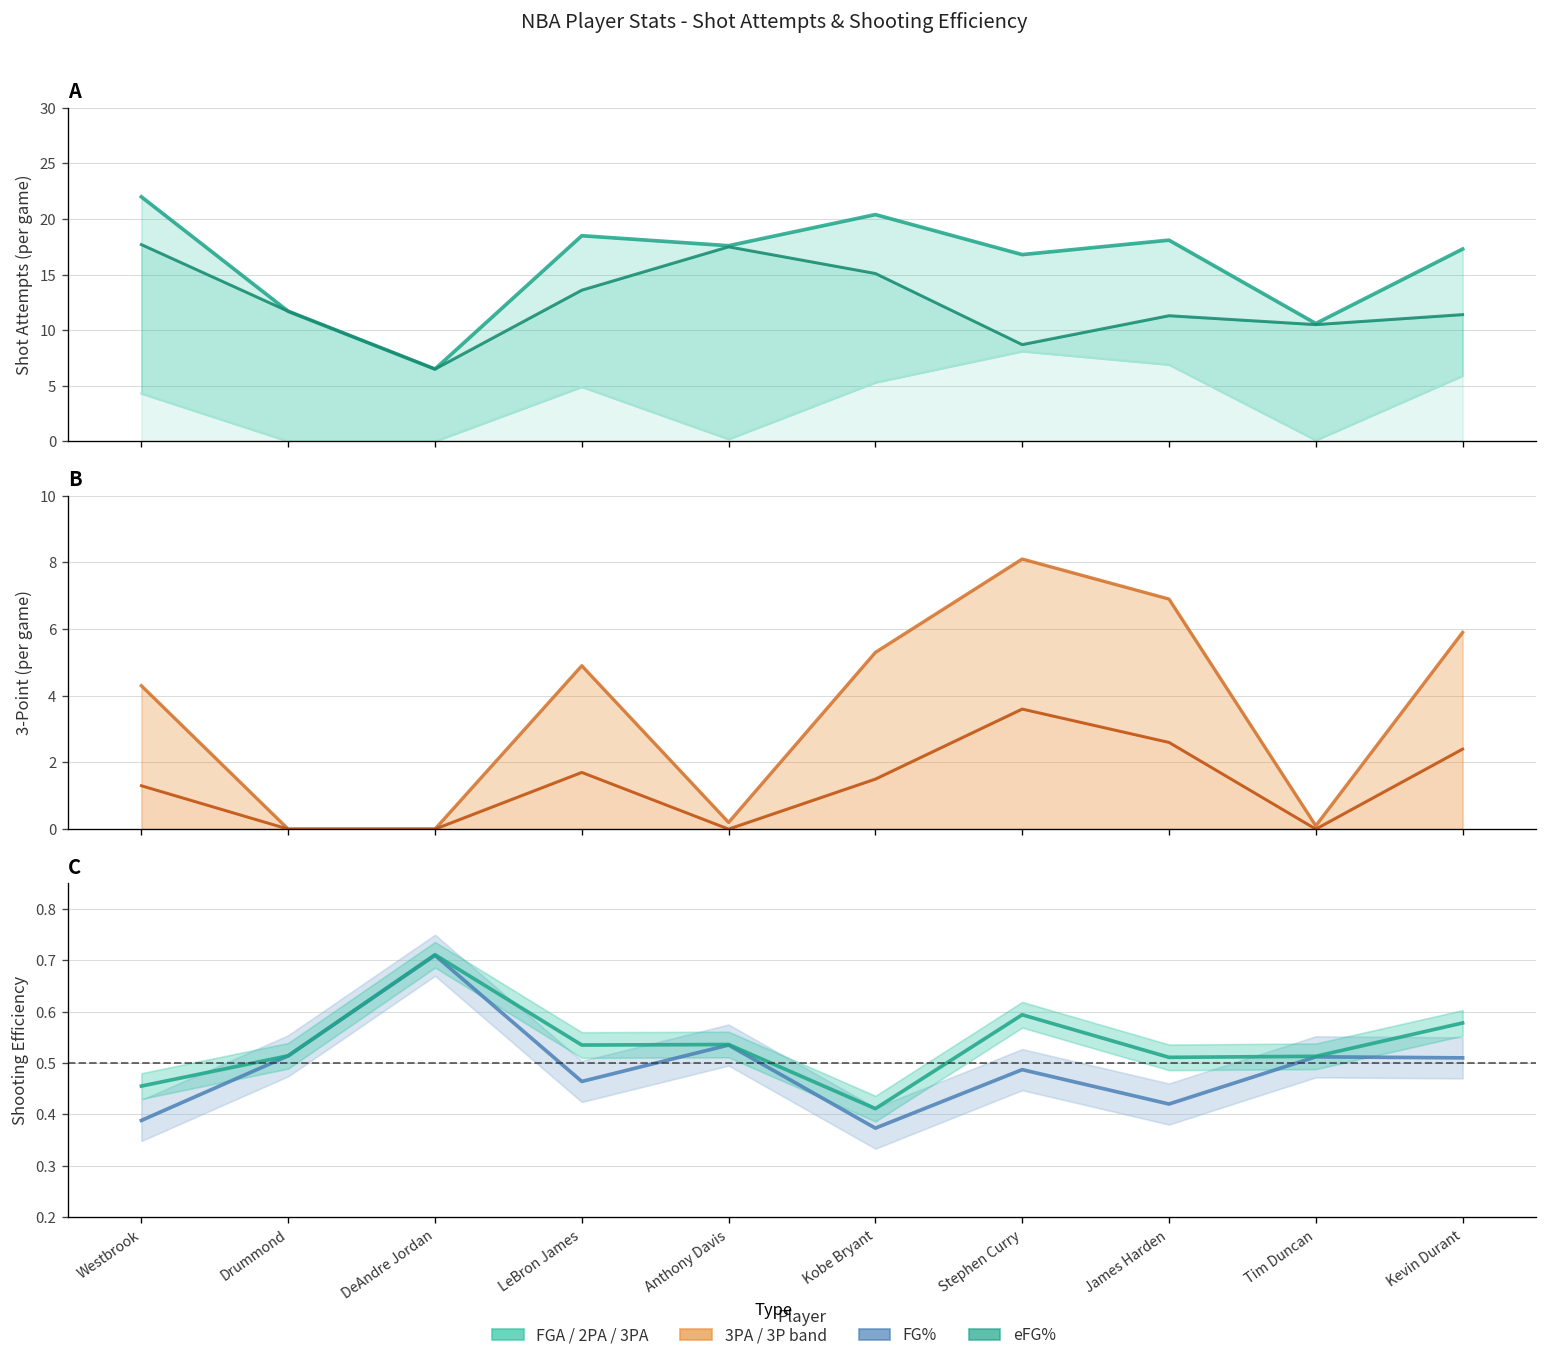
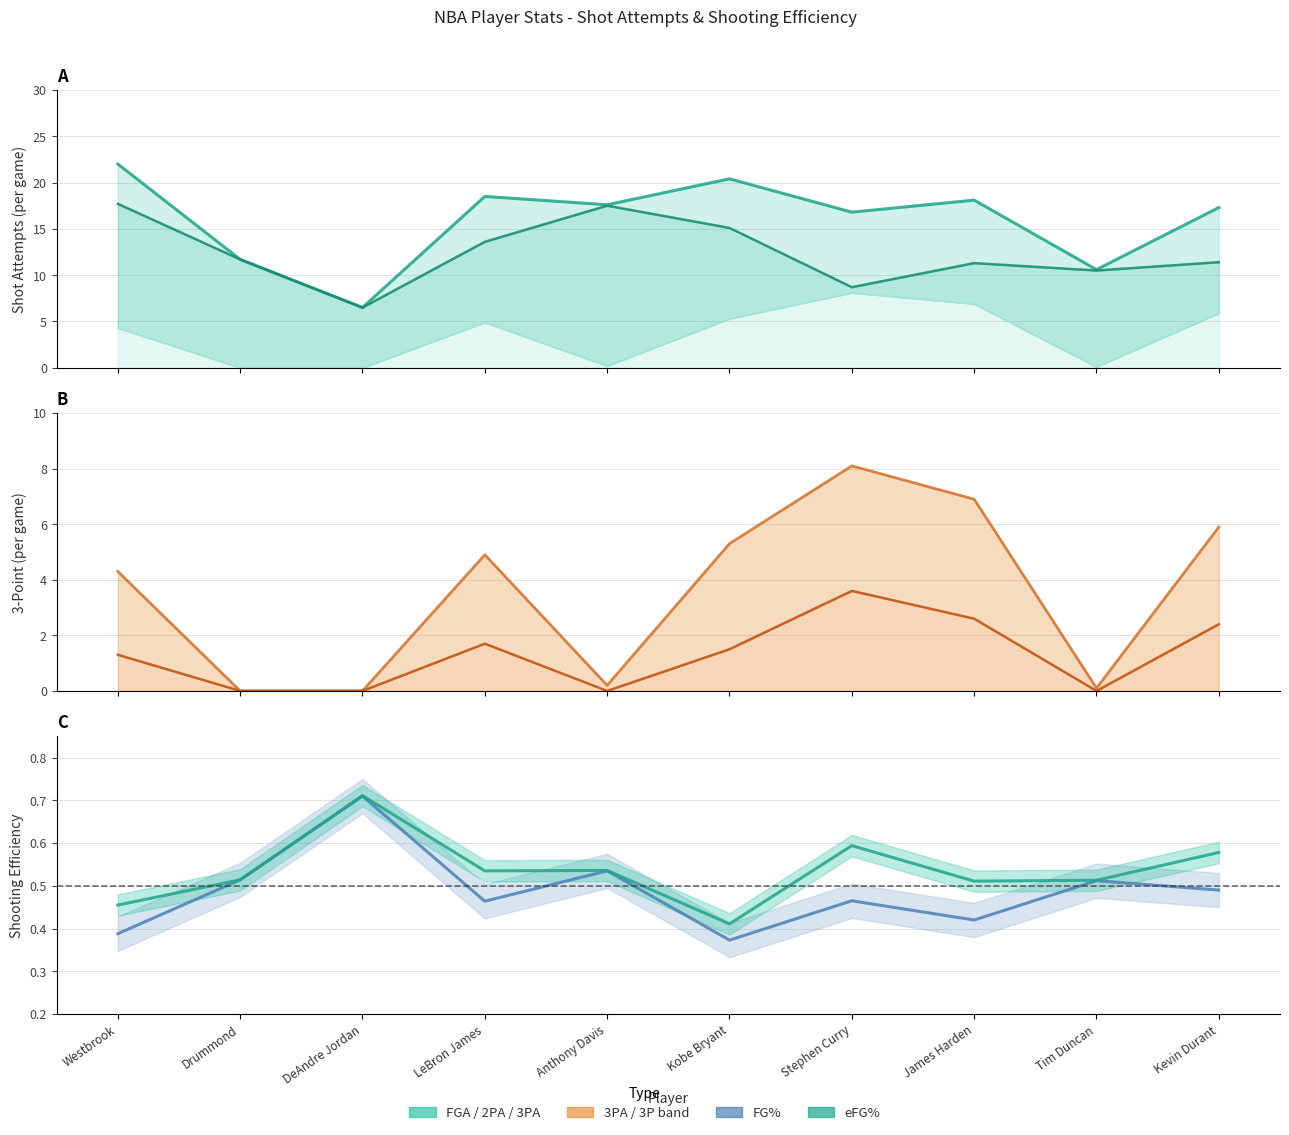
  {
    "C": {
      "FG%": {
        "Westbrook": 0.39,
        "LeBron James": 0.46,
        "Kobe Bryant": 0.37,
-       "Stephen Curry": 0.49,
+       "Stephen Curry": 0.47,
        "James Harden": 0.42,
-       "Kevin Durant": 0.51
+       "Kevin Durant": 0.49
      }
    }
  }
